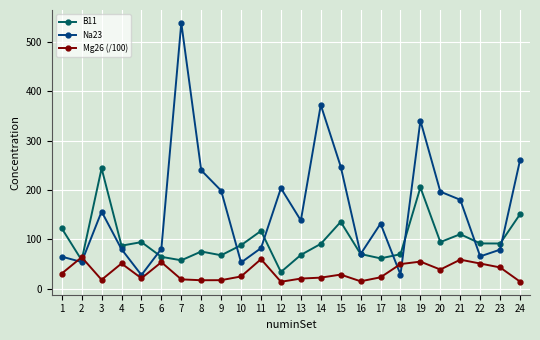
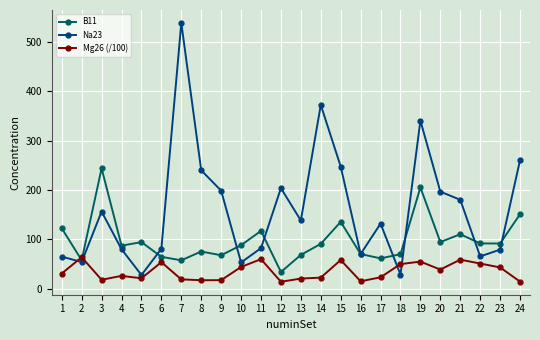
  {
    "Mg26 (/100)": {
      "1": 30,
      "2": 60,
      "3": 20,
-     "4": 50,
+     "4": 30,
      "5": 20,
      "6": 50,
      "7": 20,
      "8": 20,
      "9": 20,
-     "10": 30,
+     "10": 40,
      "11": 60,
      "12": 10,
      "13": 20,
      "14": 20,
-     "15": 30,
+     "15": 60,
      "16": 20,
      "17": 20,
      "18": 50,
      "19": 60,
      "20": 40,
      "21": 60,
      "22": 50,
      "23": 40,
      "24": 10
    }
  }
